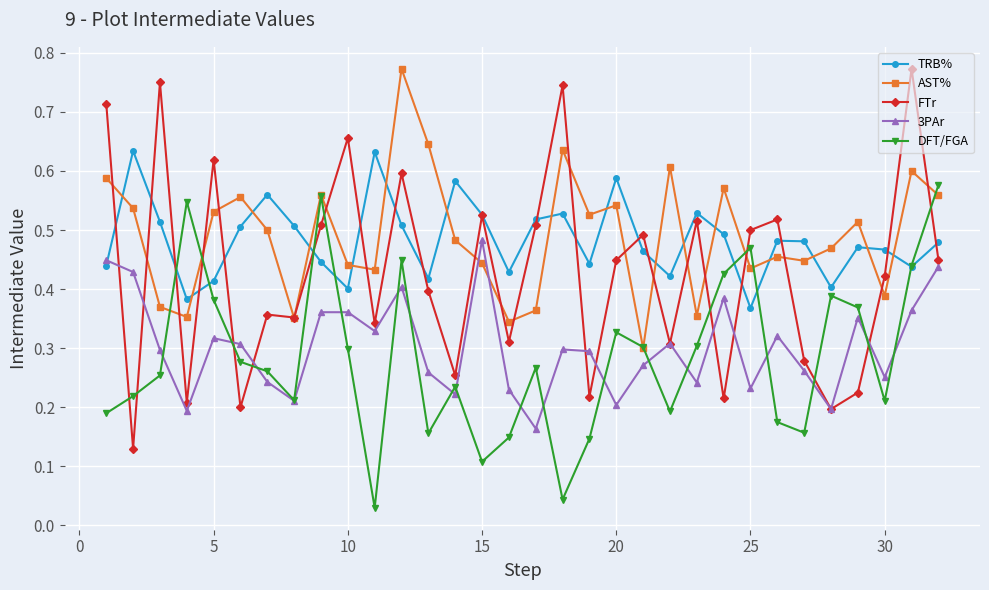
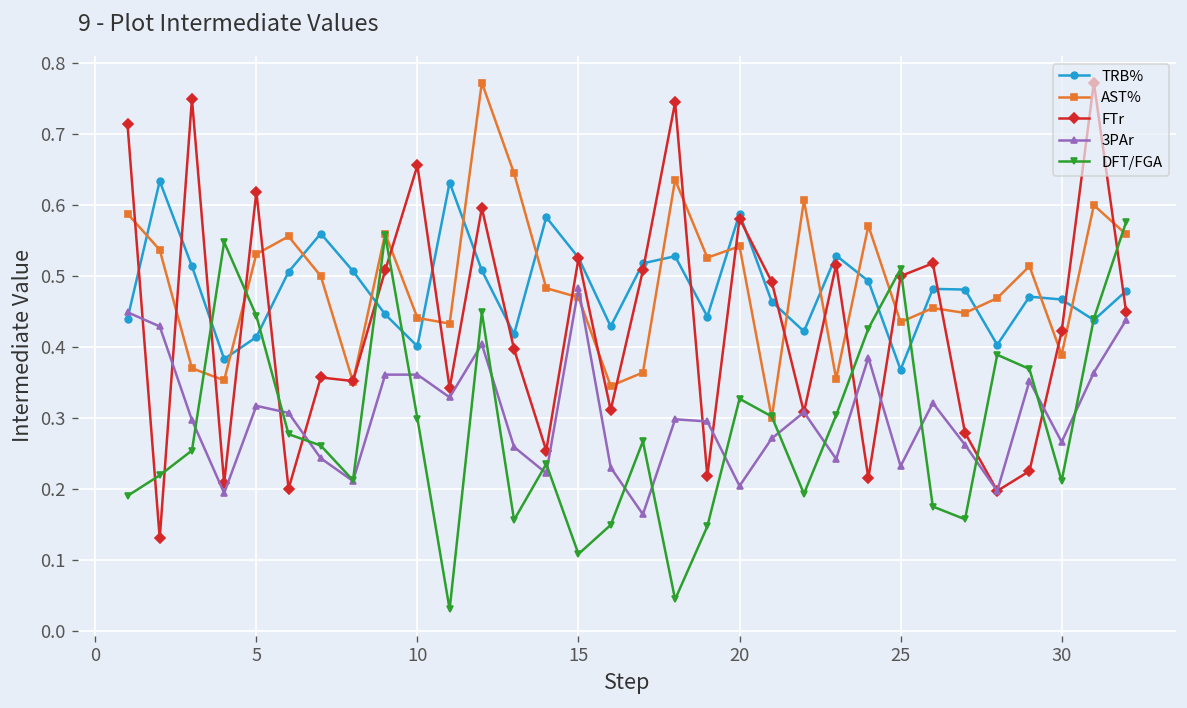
  {
    "TRB%": {
      "5": 0.41,
      "10": 0.40,
      "20": 0.59,
      "25": 0.37,
      "30": 0.47
    },
    "AST%": {
      "5": 0.53,
      "10": 0.44,
-     "15": 0.44,
+     "15": 0.47,
      "20": 0.54,
      "25": 0.44,
      "30": 0.39
    },
    "FTr": {
      "5": 0.62,
      "10": 0.66,
-     "20": 0.45,
+     "20": 0.58,
      "25": 0.50,
      "30": 0.42
    },
    "3PAr": {
      "5": 0.32,
      "10": 0.36,
      "15": 0.48,
      "20": 0.20,
      "25": 0.23,
-     "30": 0.25
+     "30": 0.27
    },
    "DFT/FGA": {
-     "5": 0.38,
+     "5": 0.44,
      "10": 0.30,
      "15": 0.11,
      "20": 0.33,
-     "25": 0.47,
+     "25": 0.51,
      "30": 0.21
    }
  }
